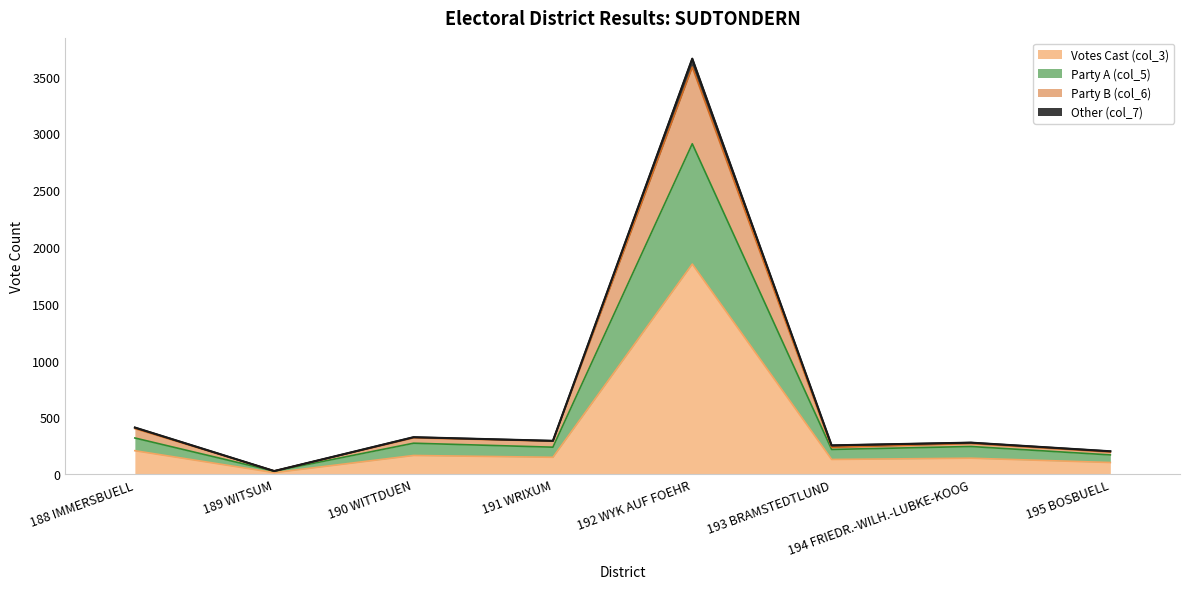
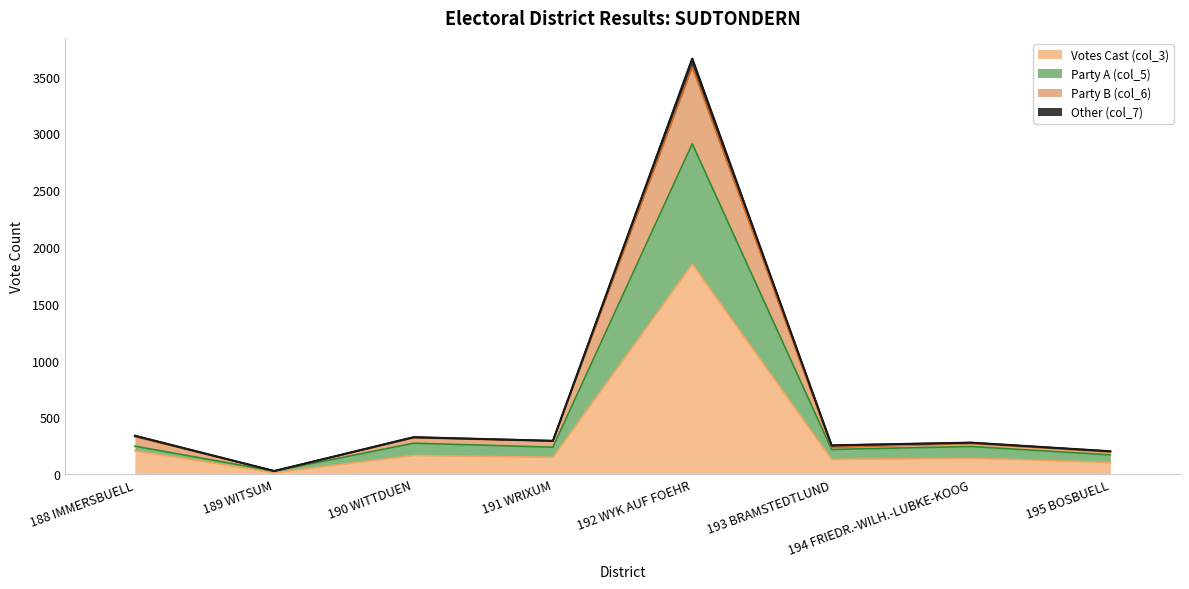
  {
    "Party A (col_5)": {
-     "188 IMMERSBUELL": 110,
+     "188 IMMERSBUELL": 40,
      "190 WITTDUEN": 110,
      "191 WRIXUM": 90,
      "192 WYK AUF FOEHR": 1060,
      "194 FRIEDR.-WILH.-LUBKE-KOOG": 100,
      "195 BOSBUELL": 70
    },
    "Other (col_7)": {
      "192 WYK AUF FOEHR": 70
    }
  }
